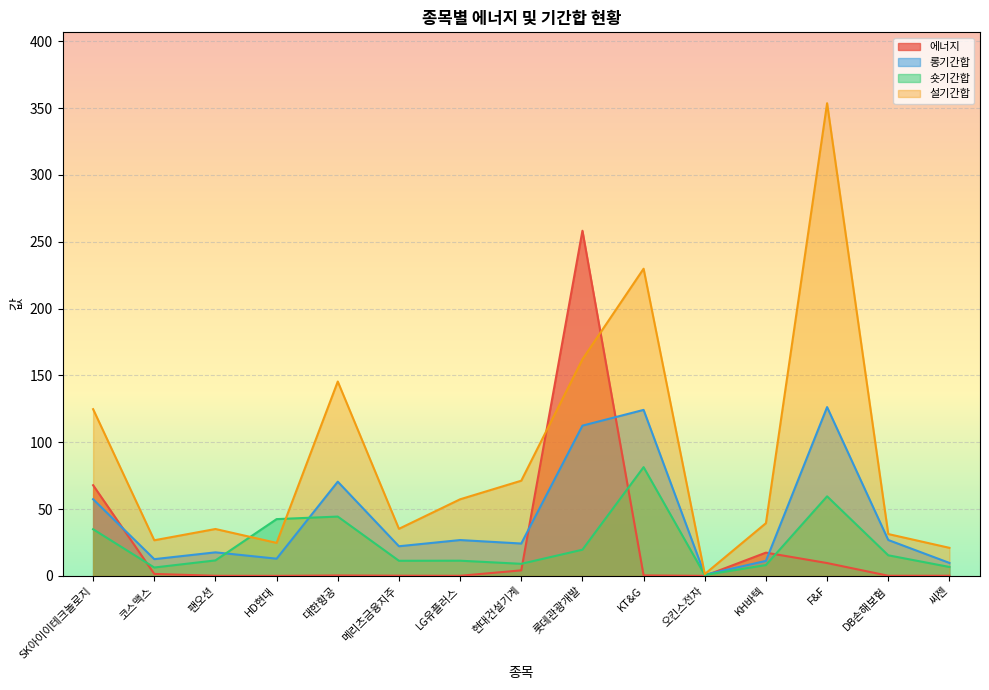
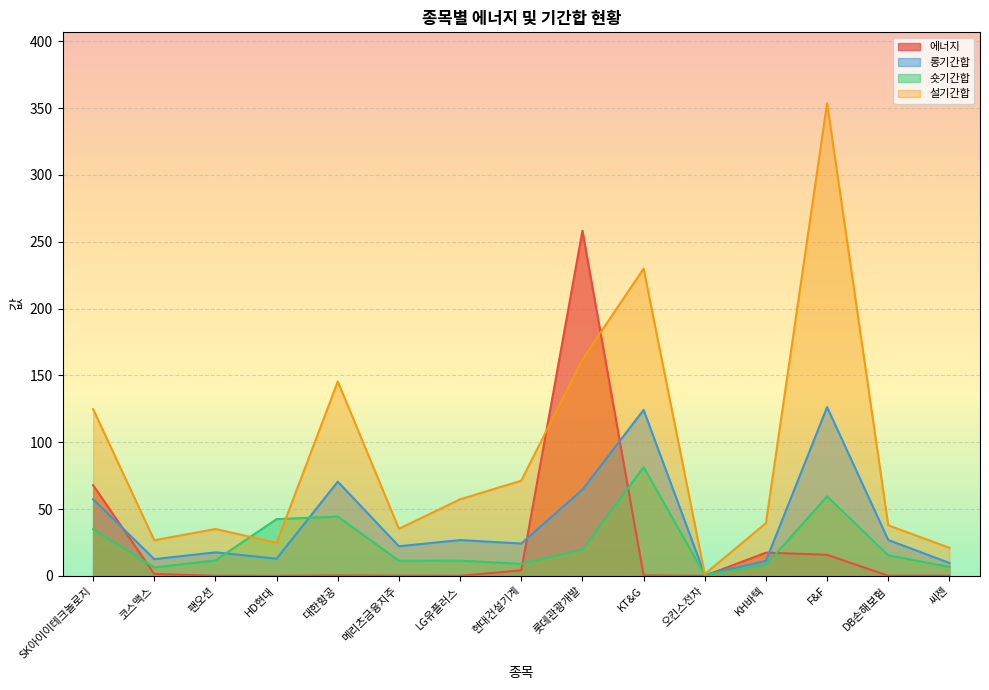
  {
    "에너지": {
      "SK아이이테크놀로지": 68,
      "코스맥스": 1,
      "팬오션": 0,
      "HD현대": 0,
      "대한항공": 0,
      "메리츠금융지주": 0,
      "LG유플러스": 0,
      "현대건설기계": 4,
      "롯데관광개발": 258,
      "KT&G": 0,
      "KH바텍": 17,
-     "F&F": 10,
+     "F&F": 16,
      "DB손해보험": 0,
      "씨젠": 0
    },
    "롱기간합": {
      "SK아이이테크놀로지": 57,
      "코스맥스": 13,
      "팬오션": 18,
      "HD현대": 13,
      "대한항공": 70,
      "메리츠금융지주": 22,
      "LG유플러스": 27,
      "현대건설기계": 24,
-     "롯데관광개발": 112,
+     "롯데관광개발": 64,
      "KT&G": 124,
      "KH바텍": 11,
      "F&F": 126,
      "DB손해보험": 27,
      "씨젠": 10
    },
    "숏기간합": {
      "SK아이이테크놀로지": 35,
      "코스맥스": 6,
      "팬오션": 12,
      "HD현대": 42,
      "대한항공": 44,
      "메리츠금융지주": 11,
      "LG유플러스": 11,
      "현대건설기계": 9,
      "롯데관광개발": 20,
      "KT&G": 81,
      "KH바텍": 8,
      "F&F": 60,
      "DB손해보험": 15,
      "씨젠": 7
    },
    "설기간합": {
      "SK아이이테크놀로지": 125,
      "코스맥스": 27,
      "팬오션": 35,
      "HD현대": 25,
      "대한항공": 145,
      "메리츠금융지주": 35,
      "LG유플러스": 57,
      "현대건설기계": 71,
      "롯데관광개발": 162,
      "KT&G": 230,
      "KH바텍": 39,
      "F&F": 354,
-     "DB손해보험": 31,
+     "DB손해보험": 38,
      "씨젠": 21
    }
  }
